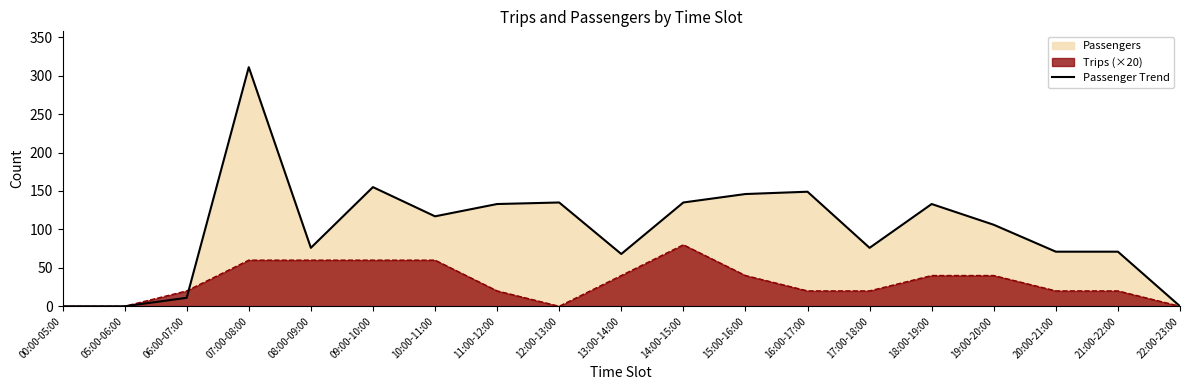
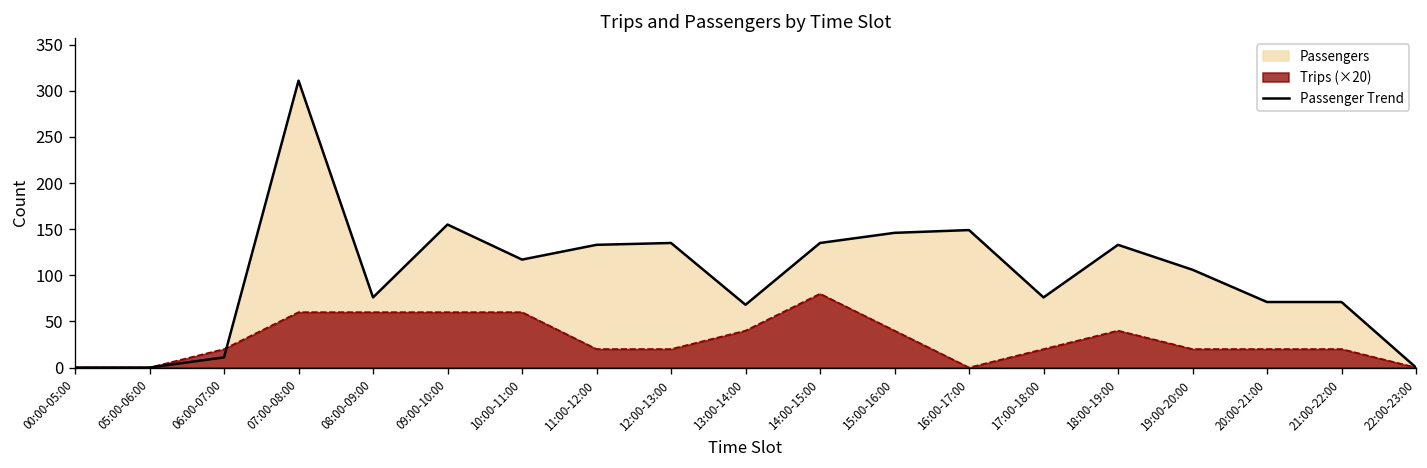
  {
    "Passengers": {
      "06:00-07:00": 10,
      "07:00-08:00": 310,
      "08:00-09:00": 80,
      "09:00-10:00": 160,
      "10:00-11:00": 120,
      "11:00-12:00": 130,
      "12:00-13:00": 140,
      "13:00-14:00": 70,
      "14:00-15:00": 140,
      "15:00-16:00": 150,
      "16:00-17:00": 150,
      "17:00-18:00": 80,
      "18:00-19:00": 130,
      "19:00-20:00": 110,
      "20:00-21:00": 70,
      "21:00-22:00": 70
    },
    "Trips (×20)": {
      "06:00-07:00": 20,
      "07:00-08:00": 60,
      "08:00-09:00": 60,
      "09:00-10:00": 60,
      "10:00-11:00": 60,
      "11:00-12:00": 20,
-     "12:00-13:00": 0,
+     "12:00-13:00": 20,
      "13:00-14:00": 40,
      "14:00-15:00": 80,
      "15:00-16:00": 40,
-     "16:00-17:00": 20,
+     "16:00-17:00": 0,
      "17:00-18:00": 20,
      "18:00-19:00": 40,
-     "19:00-20:00": 40,
+     "19:00-20:00": 20,
      "20:00-21:00": 20,
      "21:00-22:00": 20
    }
  }
